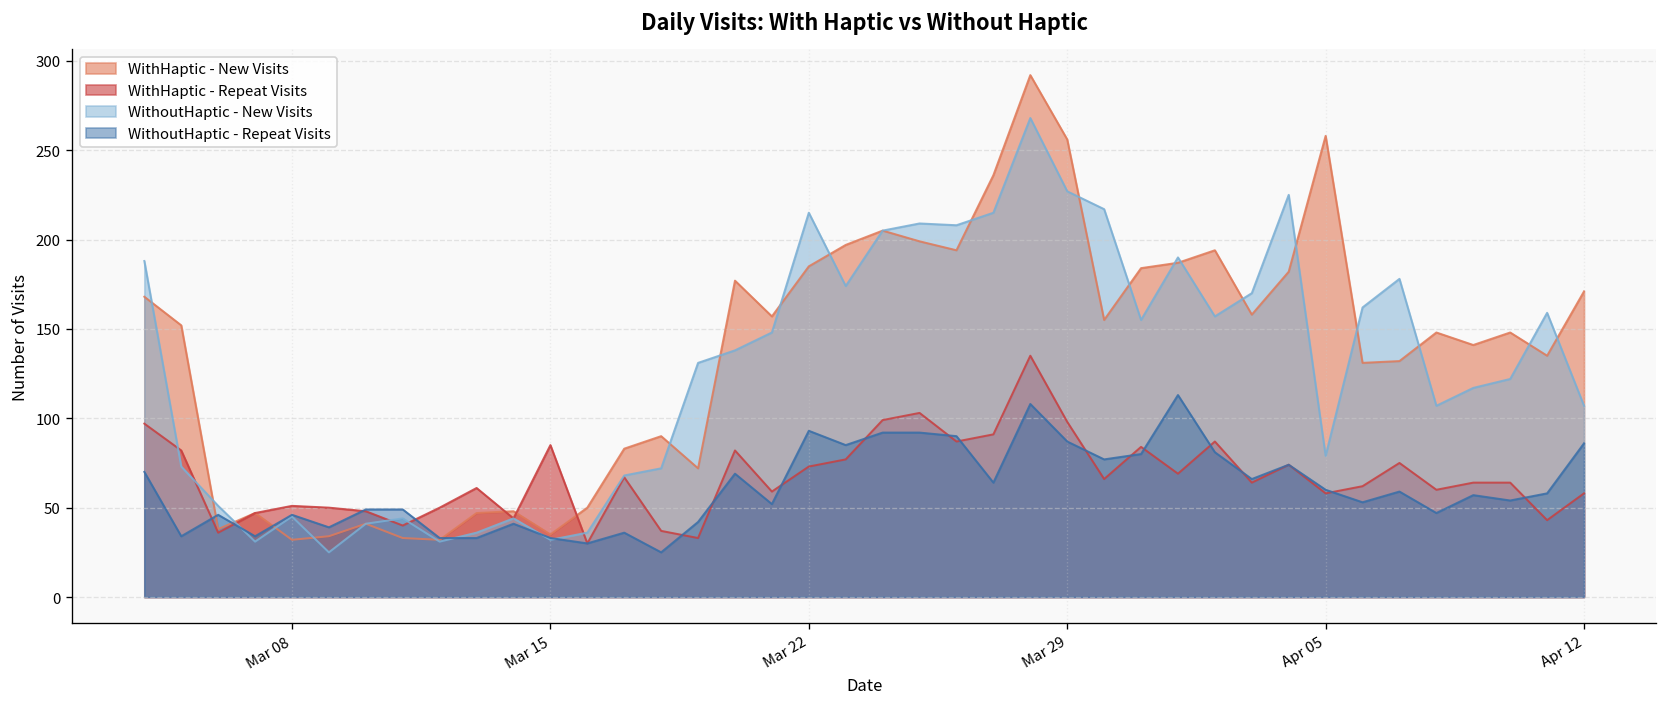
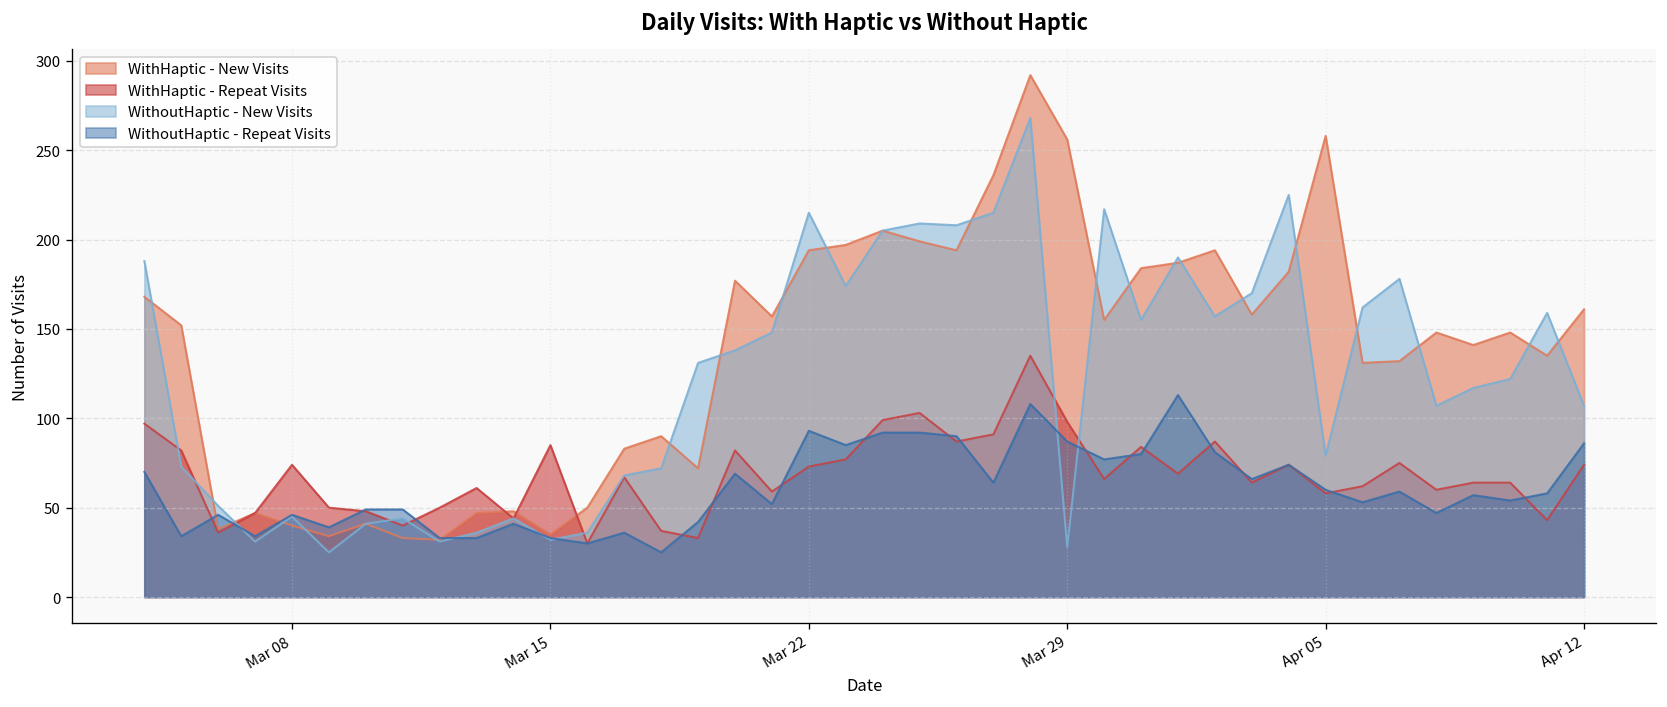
  {
    "WithHaptic - New Visits": {
-     "Mar 08": 32,
+     "Mar 08": 40,
      "Mar 15": 35,
-     "Mar 22": 185,
+     "Mar 22": 194,
      "Mar 29": 256,
      "Apr 05": 258,
-     "Apr 12": 171
+     "Apr 12": 161
    },
    "WithHaptic - Repeat Visits": {
-     "Mar 08": 51,
+     "Mar 08": 74,
      "Mar 15": 85,
      "Mar 22": 73,
      "Mar 29": 98,
      "Apr 05": 58,
-     "Apr 12": 58
+     "Apr 12": 74
    },
    "WithoutHaptic - New Visits": {
      "Mar 22": 215,
-     "Mar 29": 227,
+     "Mar 29": 28,
      "Apr 05": 79,
      "Apr 12": 107
    },
    "WithoutHaptic - Repeat Visits": {
      "Mar 22": 93,
      "Mar 29": 87,
      "Apr 05": 60,
      "Apr 12": 86
    }
  }
